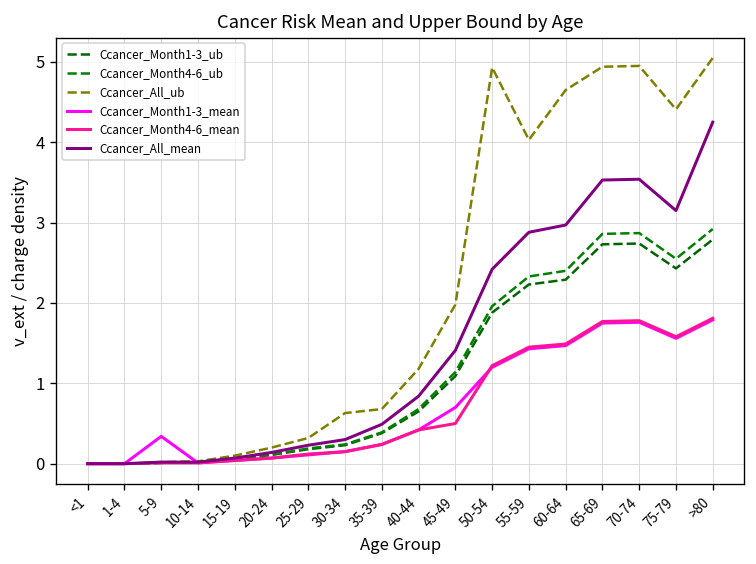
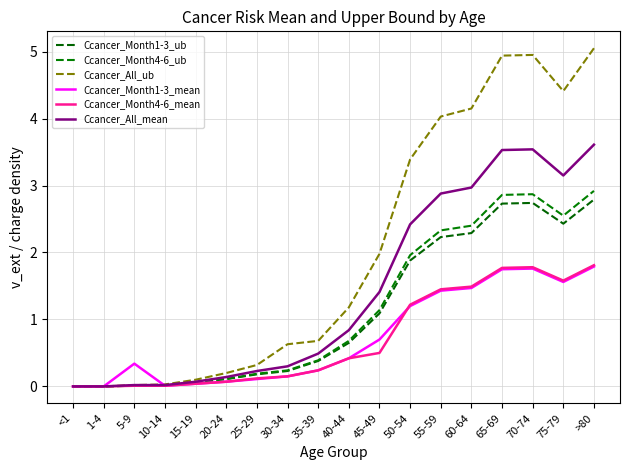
  {
    "Ccancer_All_ub": {
      "20-24": 0.2,
      "25-29": 0.3,
      "30-34": 0.6,
      "35-39": 0.7,
      "40-44": 1.2,
      "45-49": 2.0,
-     "50-54": 4.9,
+     "50-54": 3.4,
      "55-59": 4.0,
-     "60-64": 4.7,
+     "60-64": 4.2,
      "65-69": 4.9,
      "70-74": 5.0,
      "75-79": 4.4,
      ">80": 5.1
    },
    "Ccancer_Month1-3_mean": {
      "5-9": 0.3,
      "45-49": 0.7
    },
    "Ccancer_Month4-6_mean": {
      "45-49": 0.5
    },
    "Ccancer_All_mean": {
      "25-29": 0.2,
      "30-34": 0.3,
      "35-39": 0.5,
      "40-44": 0.8,
      "45-49": 1.4,
      "50-54": 2.4,
      "55-59": 2.9,
      "60-64": 3.0,
      "65-69": 3.5,
      "70-74": 3.5,
      "75-79": 3.2,
-     ">80": 4.3
+     ">80": 3.6
    }
  }
